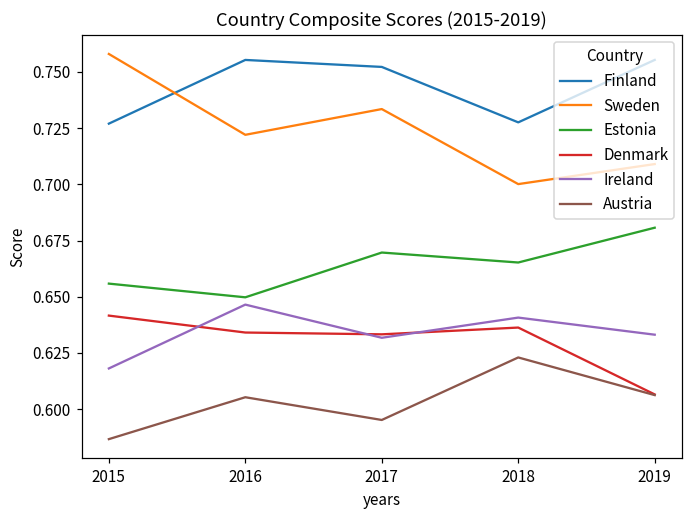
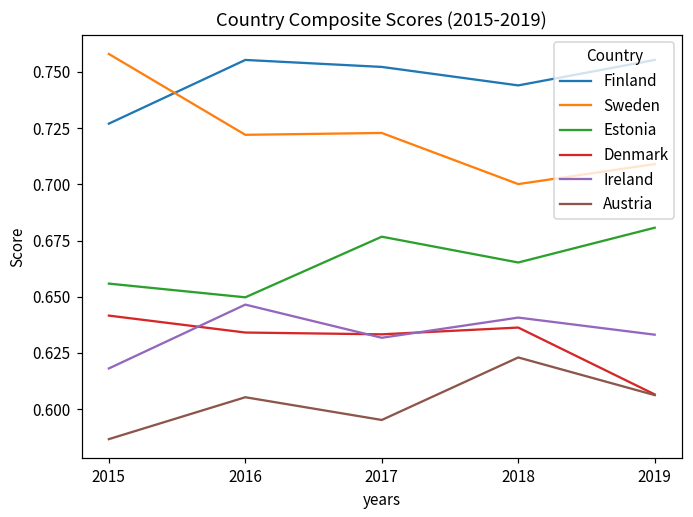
  {
    "Finland": {
      "2015": 0.727,
      "2016": 0.755,
      "2017": 0.752,
-     "2018": 0.728
+     "2018": 0.744
    },
    "Sweden": {
      "2015": 0.758,
      "2016": 0.722,
-     "2017": 0.733,
+     "2017": 0.723,
      "2018": 0.700
    },
    "Estonia": {
      "2015": 0.656,
      "2016": 0.650,
-     "2017": 0.670,
+     "2017": 0.677,
      "2018": 0.665,
      "2019": 0.681
    },
    "Denmark": {
      "2015": 0.642,
      "2016": 0.634,
      "2017": 0.633,
      "2018": 0.636
    },
    "Ireland": {
      "2015": 0.618,
      "2016": 0.647,
      "2017": 0.632,
      "2018": 0.641,
      "2019": 0.633
    },
    "Austria": {
      "2015": 0.587,
      "2016": 0.605,
      "2017": 0.595,
      "2018": 0.623
    }
  }
